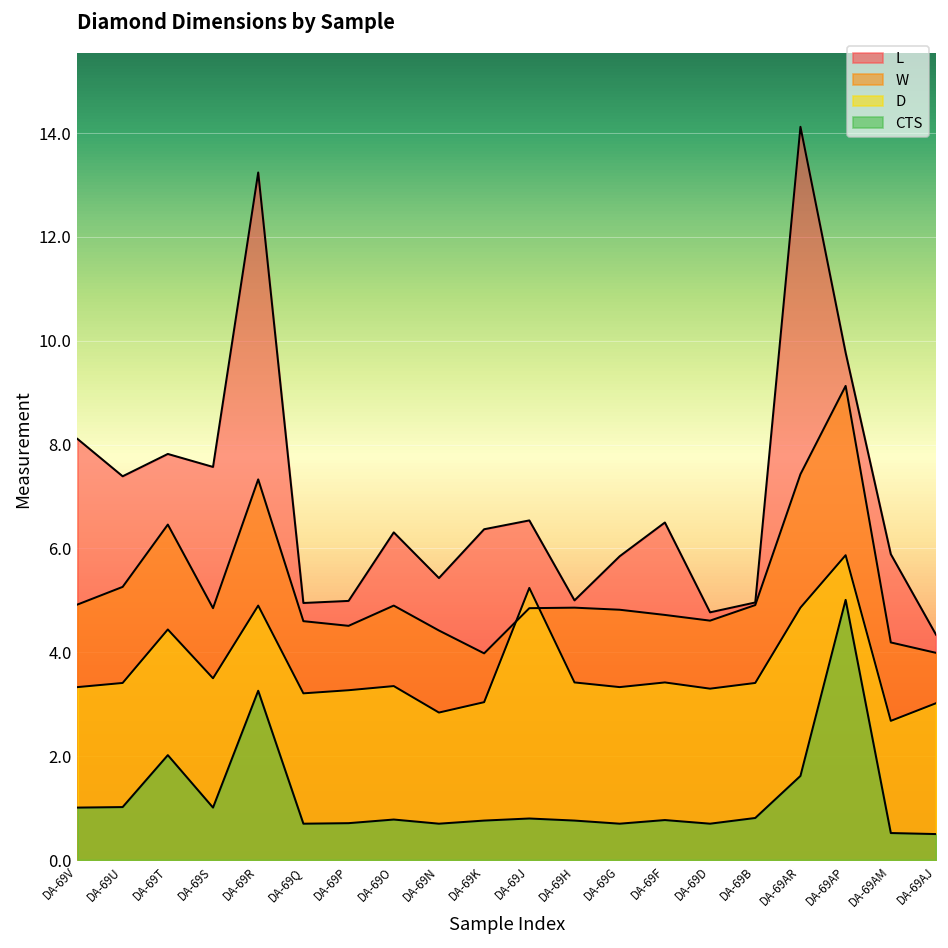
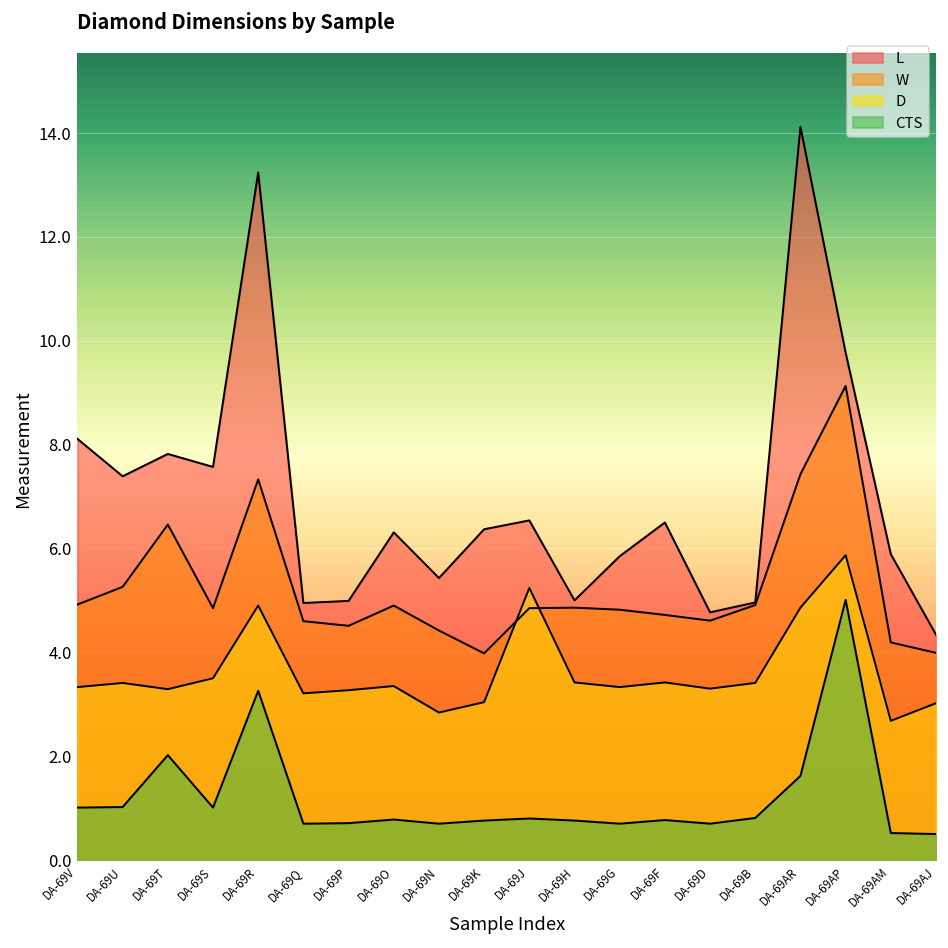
  {
    "L": {
      "DA-69V": 8.1,
      "DA-69U": 7.4,
      "DA-69T": 7.8,
      "DA-69S": 7.6,
      "DA-69R": 13.2,
      "DA-69Q": 5.0,
      "DA-69P": 5.0,
      "DA-69O": 6.3,
      "DA-69N": 5.4,
      "DA-69K": 6.4,
      "DA-69J": 6.5,
      "DA-69H": 5.0,
      "DA-69G": 5.9,
      "DA-69F": 6.5,
      "DA-69D": 4.8,
      "DA-69AR": 14.1,
      "DA-69AP": 9.8,
      "DA-69AM": 5.9,
      "DA-69AJ": 4.3
    },
    "W": {
      "DA-69V": 4.9,
      "DA-69U": 5.3,
      "DA-69T": 6.5,
      "DA-69S": 4.9,
      "DA-69R": 7.3,
      "DA-69Q": 4.6,
      "DA-69P": 4.5,
      "DA-69O": 4.9,
      "DA-69N": 4.4,
      "DA-69K": 4.0,
      "DA-69J": 4.9,
      "DA-69H": 4.9,
      "DA-69G": 4.8,
      "DA-69F": 4.7,
      "DA-69D": 4.6,
      "DA-69AR": 7.4,
      "DA-69AP": 9.1,
      "DA-69AM": 4.2,
      "DA-69AJ": 4.0
    },
    "D": {
      "DA-69V": 3.3,
      "DA-69U": 3.4,
-     "DA-69T": 4.4,
+     "DA-69T": 3.3,
      "DA-69S": 3.5,
      "DA-69R": 4.9,
      "DA-69Q": 3.2,
      "DA-69P": 3.3,
      "DA-69O": 3.4,
      "DA-69N": 2.8,
      "DA-69K": 3.0,
      "DA-69J": 5.2,
      "DA-69H": 3.4,
      "DA-69G": 3.3,
      "DA-69F": 3.4,
      "DA-69D": 3.3,
      "DA-69B": 3.4,
      "DA-69AR": 4.9,
      "DA-69AP": 5.9,
      "DA-69AM": 2.7,
      "DA-69AJ": 3.0
    },
    "CTS": {
      "DA-69V": 1.0,
      "DA-69U": 1.0,
      "DA-69T": 2.0,
      "DA-69S": 1.0,
      "DA-69R": 3.3,
      "DA-69Q": 0.7,
      "DA-69P": 0.7,
      "DA-69O": 0.8,
      "DA-69N": 0.7,
      "DA-69K": 0.8,
      "DA-69J": 0.8,
      "DA-69H": 0.8,
      "DA-69G": 0.7,
      "DA-69F": 0.8,
      "DA-69D": 0.7,
      "DA-69B": 0.8,
      "DA-69AR": 1.6,
      "DA-69AP": 5.0,
      "DA-69AM": 0.5,
      "DA-69AJ": 0.5
    }
  }
